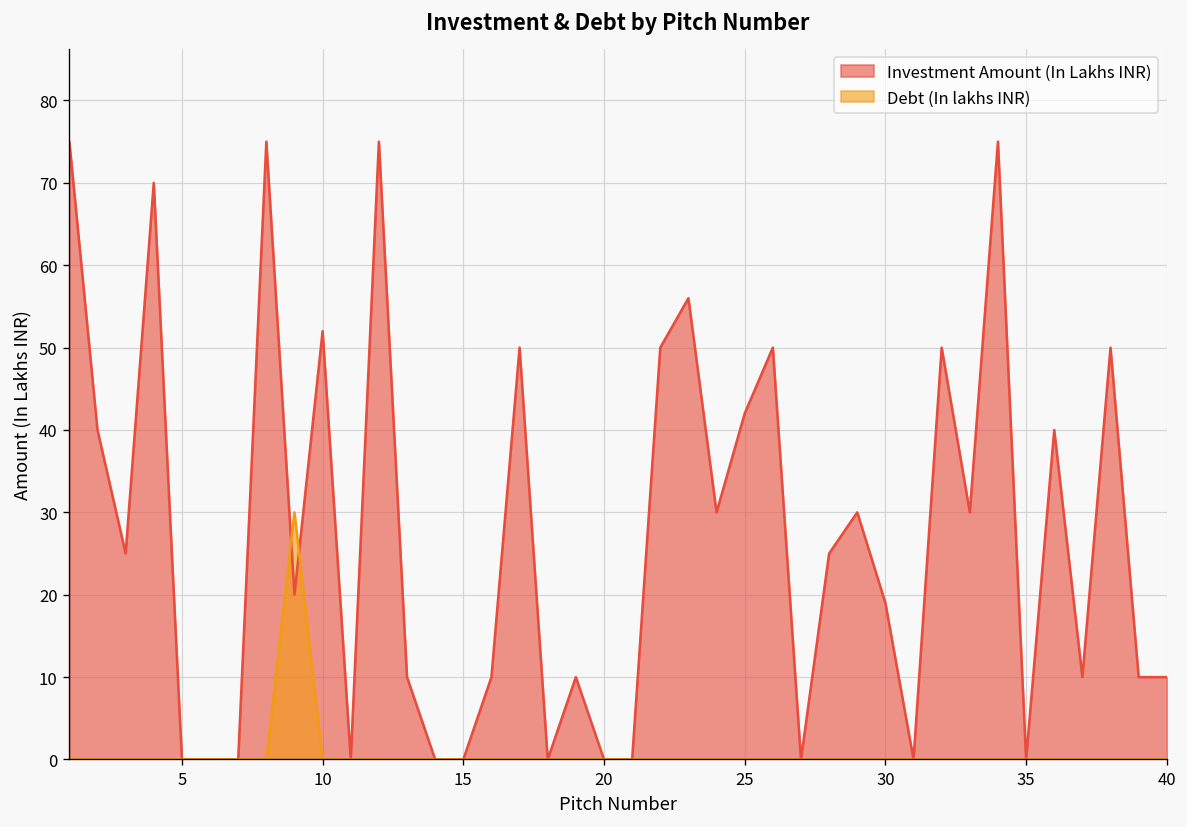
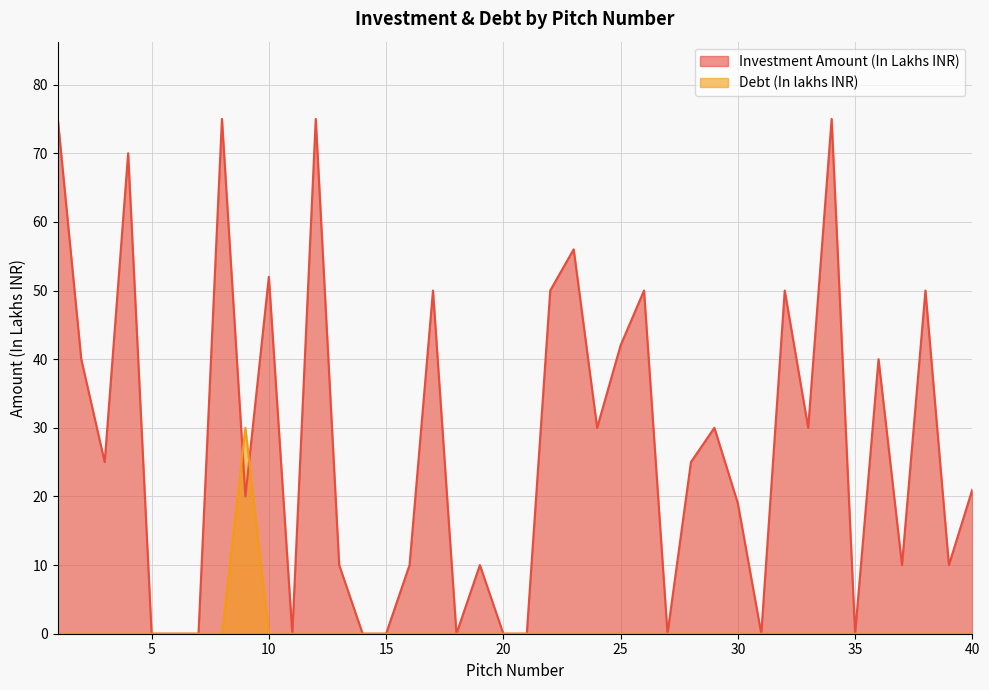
  {
    "Investment Amount (In Lakhs INR)": {
      "10": 52,
      "25": 42,
      "30": 19,
-     "40": 10
+     "40": 21
    },
    "Debt (In lakhs INR)": {
      "10": 0,
      "25": 0,
      "30": 0,
      "40": 0
    }
  }
